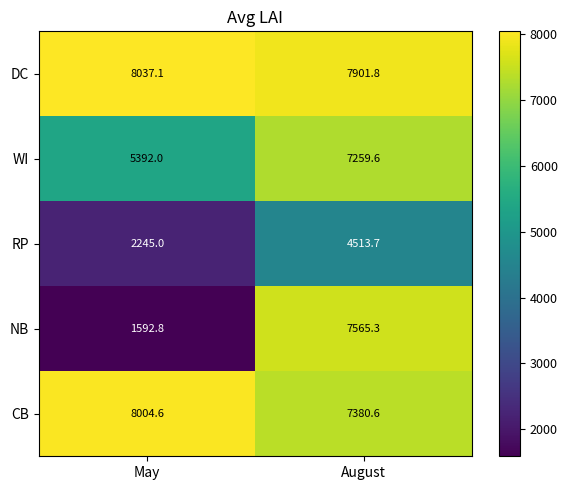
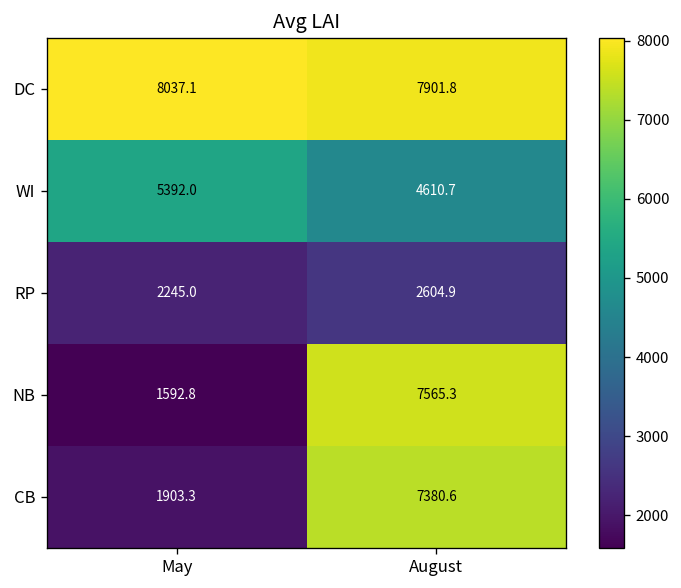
  {
    "DC": {
      "May": 8037.1,
      "August": 7901.8
    },
    "WI": {
      "May": 5392.0,
-     "August": 7259.6
+     "August": 4610.7
    },
    "RP": {
      "May": 2245.0,
-     "August": 4513.7
+     "August": 2604.9
    },
    "NB": {
      "May": 1592.8,
      "August": 7565.3
    },
    "CB": {
-     "May": 8004.6,
+     "May": 1903.3,
      "August": 7380.6
    }
  }
